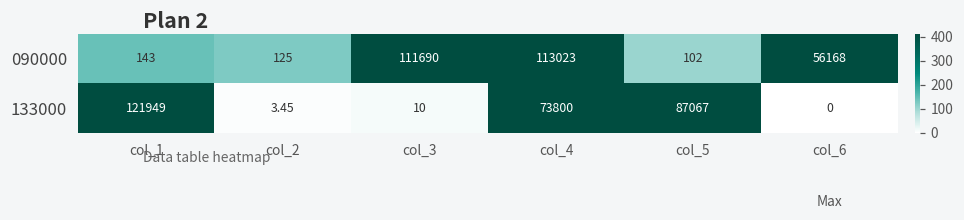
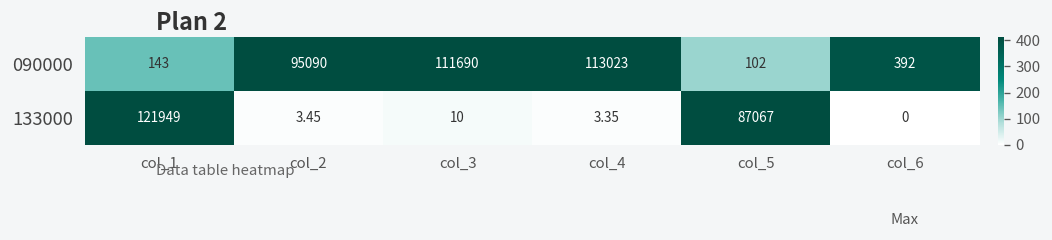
  {
    "090000": {
      "col_1": 143,
-     "col_2": 125,
+     "col_2": 95090,
      "col_3": 111690,
      "col_4": 113023,
      "col_5": 102,
-     "col_6": 56168
+     "col_6": 392
    },
    "133000": {
      "col_1": 121949,
      "col_2": 3.45,
      "col_3": 10,
-     "col_4": 73800,
+     "col_4": 3.35,
      "col_5": 87067,
      "col_6": 0
    }
  }
